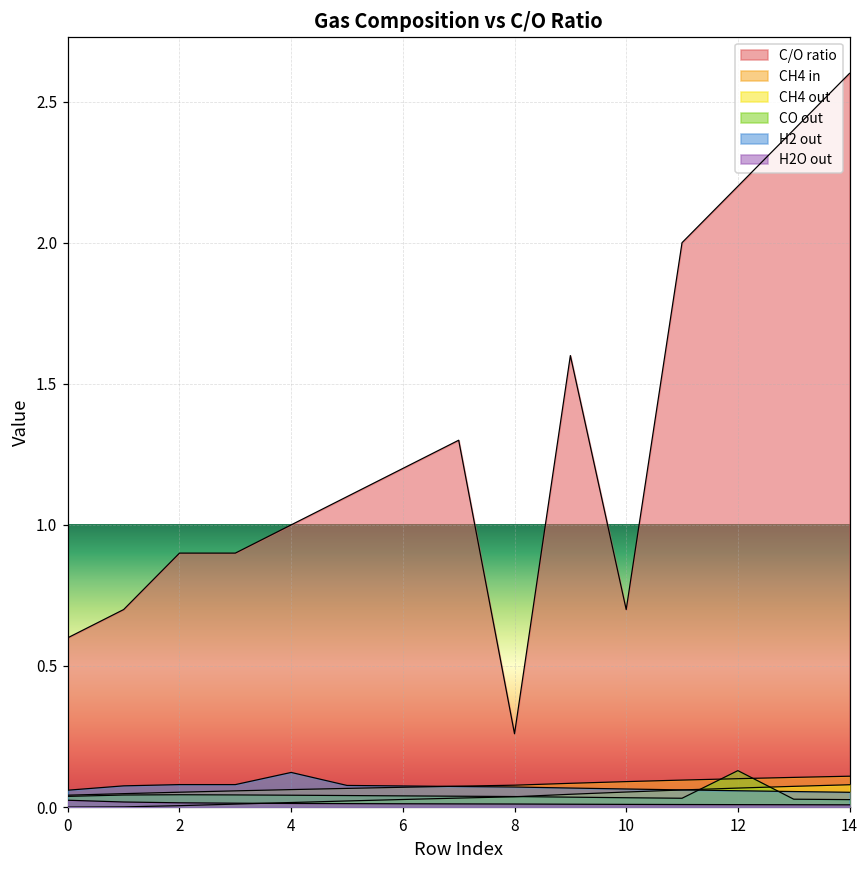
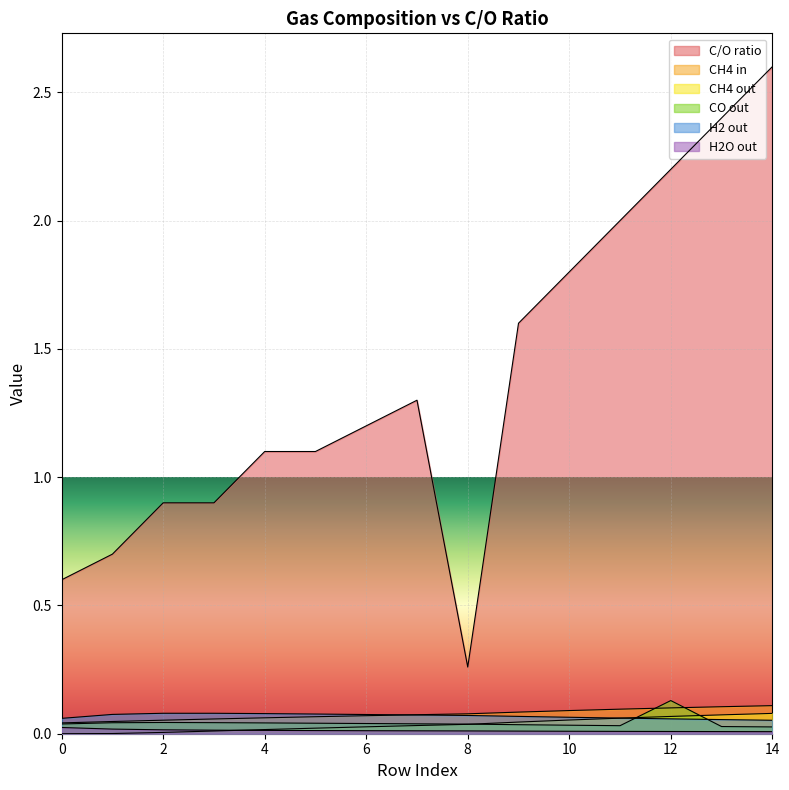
  {
    "C/O ratio": {
      "0": 0.6,
      "2": 0.9,
-     "4": 1.0,
+     "4": 1.1,
      "6": 1.2,
      "8": 0.26,
-     "10": 0.7,
+     "10": 1.8,
      "12": 2.2,
      "14": 2.6
    },
    "CO out": {
      "4": 0.04,
      "6": 0.04,
      "10": 0.03,
      "12": 0.13,
      "14": 0.03
    },
    "H2 out": {
      "0": 0.06,
      "2": 0.08,
-     "4": 0.12,
+     "4": 0.08,
      "10": 0.06,
      "14": 0.05
    },
    "H2O out": {
      "0": 0.02,
      "2": 0.02,
      "6": 0.01,
      "8": 0.01,
      "10": 0.01,
      "12": 0.01,
      "14": 0.01
    }
  }
